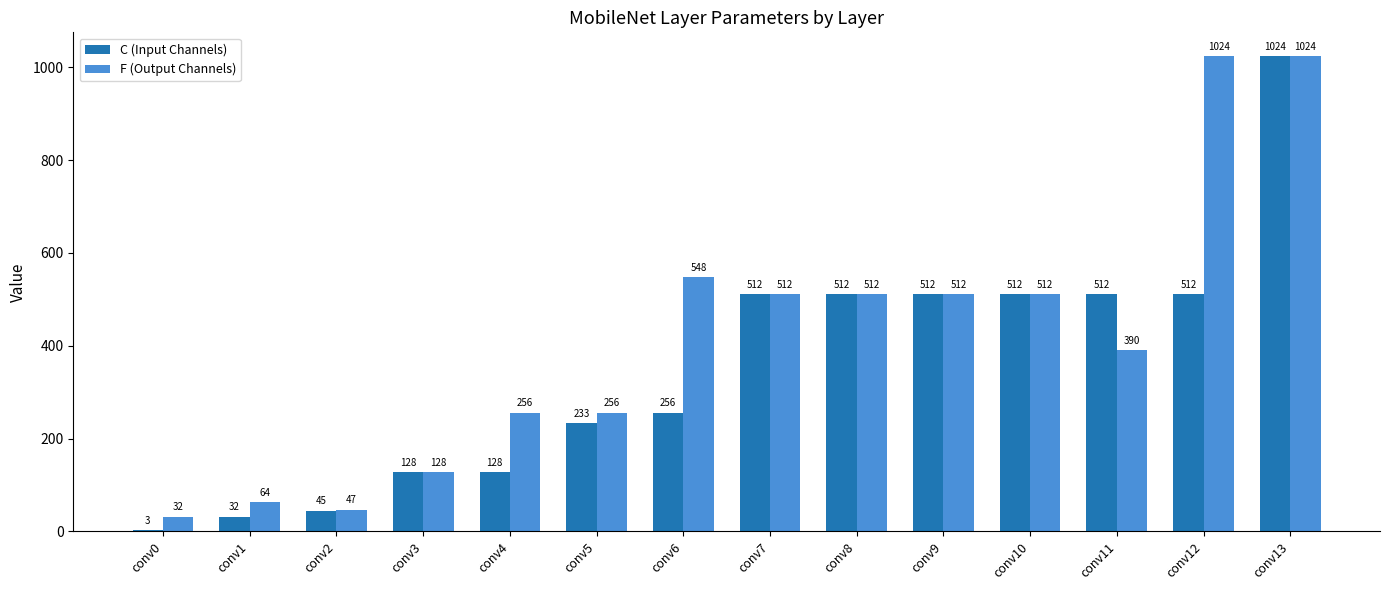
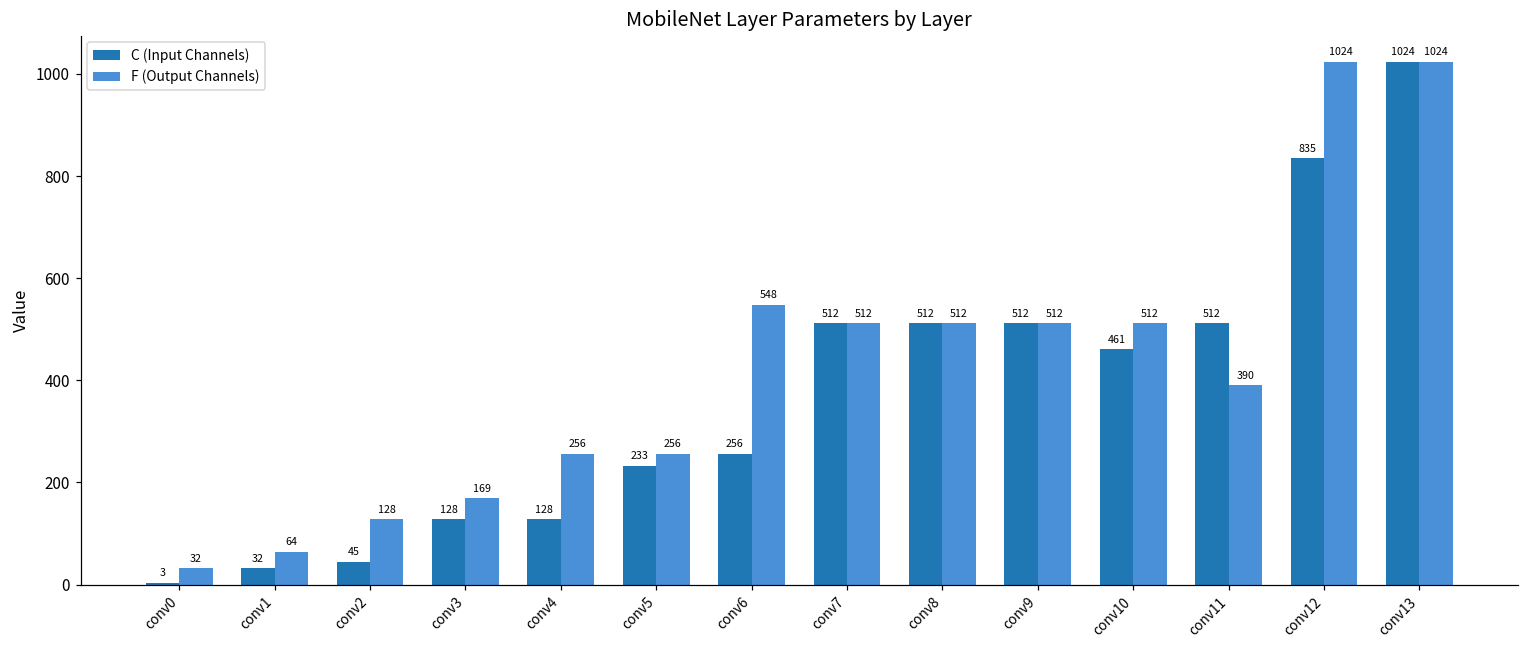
  {
    "C (Input Channels)": {
      "conv0": 3,
      "conv1": 32,
      "conv2": 45,
      "conv3": 128,
      "conv4": 128,
      "conv5": 233,
      "conv6": 256,
      "conv7": 512,
      "conv8": 512,
      "conv9": 512,
-     "conv10": 512,
+     "conv10": 461,
      "conv11": 512,
-     "conv12": 512,
+     "conv12": 835,
      "conv13": 1024
    },
    "F (Output Channels)": {
      "conv0": 32,
      "conv1": 64,
-     "conv2": 47,
-     "conv3": 128,
+     "conv2": 128,
+     "conv3": 169,
      "conv4": 256,
      "conv5": 256,
      "conv6": 548,
      "conv7": 512,
      "conv8": 512,
      "conv9": 512,
      "conv10": 512,
      "conv11": 390,
      "conv12": 1024,
      "conv13": 1024
    }
  }
